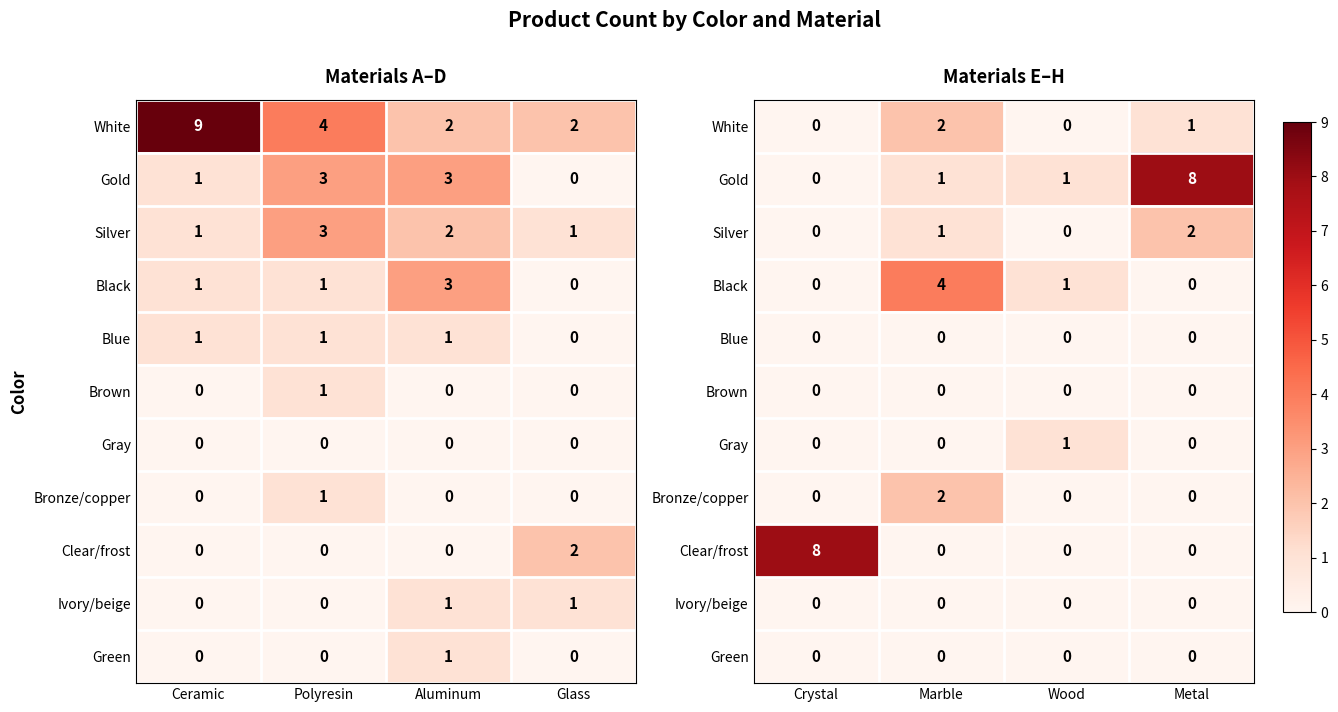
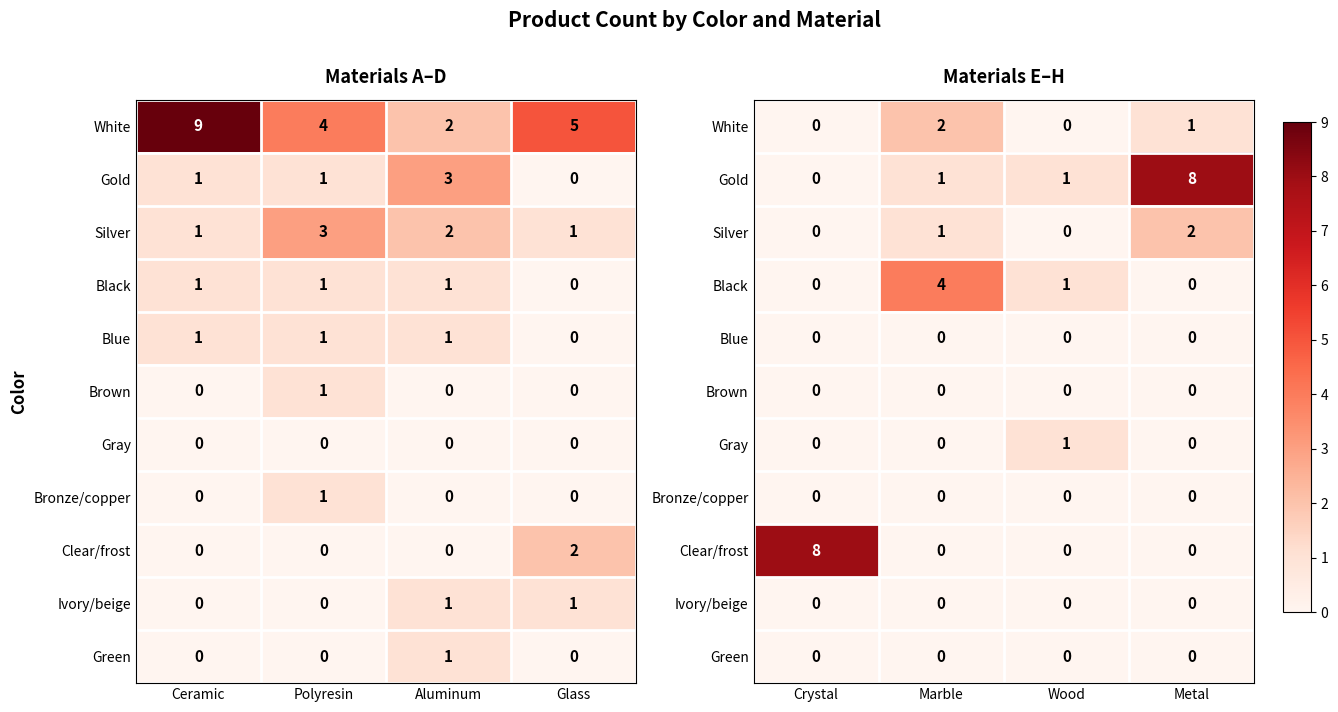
  {
    "Materials A–D": {
      "White": {
        "Ceramic": 9,
        "Polyresin": 4,
        "Aluminum": 2,
-       "Glass": 2
+       "Glass": 5
      },
      "Gold": {
        "Ceramic": 1,
-       "Polyresin": 3,
+       "Polyresin": 1,
        "Aluminum": 3,
        "Glass": 0
      },
      "Silver": {
        "Ceramic": 1,
        "Polyresin": 3,
        "Aluminum": 2,
        "Glass": 1
      },
      "Black": {
        "Ceramic": 1,
        "Polyresin": 1,
-       "Aluminum": 3,
+       "Aluminum": 1,
        "Glass": 0
      },
      "Blue": {
        "Ceramic": 1,
        "Polyresin": 1,
        "Aluminum": 1,
        "Glass": 0
      },
      "Brown": {
        "Ceramic": 0,
        "Polyresin": 1,
        "Aluminum": 0,
        "Glass": 0
      },
      "Gray": {
        "Ceramic": 0,
        "Polyresin": 0,
        "Aluminum": 0,
        "Glass": 0
      },
      "Bronze/copper": {
        "Ceramic": 0,
        "Polyresin": 1,
        "Aluminum": 0,
        "Glass": 0
      },
      "Clear/frost": {
        "Ceramic": 0,
        "Polyresin": 0,
        "Aluminum": 0,
        "Glass": 2
      },
      "Ivory/beige": {
        "Ceramic": 0,
        "Polyresin": 0,
        "Aluminum": 1,
        "Glass": 1
      },
      "Green": {
        "Ceramic": 0,
        "Polyresin": 0,
        "Aluminum": 1,
        "Glass": 0
      }
    },
    "Materials E–H": {
      "White": {
        "Crystal": 0,
        "Marble": 2,
        "Wood": 0,
        "Metal": 1
      },
      "Gold": {
        "Crystal": 0,
        "Marble": 1,
        "Wood": 1,
        "Metal": 8
      },
      "Silver": {
        "Crystal": 0,
        "Marble": 1,
        "Wood": 0,
        "Metal": 2
      },
      "Black": {
        "Crystal": 0,
        "Marble": 4,
        "Wood": 1,
        "Metal": 0
      },
      "Blue": {
        "Crystal": 0,
        "Marble": 0,
        "Wood": 0,
        "Metal": 0
      },
      "Brown": {
        "Crystal": 0,
        "Marble": 0,
        "Wood": 0,
        "Metal": 0
      },
      "Gray": {
        "Crystal": 0,
        "Marble": 0,
        "Wood": 1,
        "Metal": 0
      },
      "Bronze/copper": {
        "Crystal": 0,
-       "Marble": 2,
+       "Marble": 0,
        "Wood": 0,
        "Metal": 0
      },
      "Clear/frost": {
        "Crystal": 8,
        "Marble": 0,
        "Wood": 0,
        "Metal": 0
      },
      "Ivory/beige": {
        "Crystal": 0,
        "Marble": 0,
        "Wood": 0,
        "Metal": 0
      },
      "Green": {
        "Crystal": 0,
        "Marble": 0,
        "Wood": 0,
        "Metal": 0
      }
    }
  }
